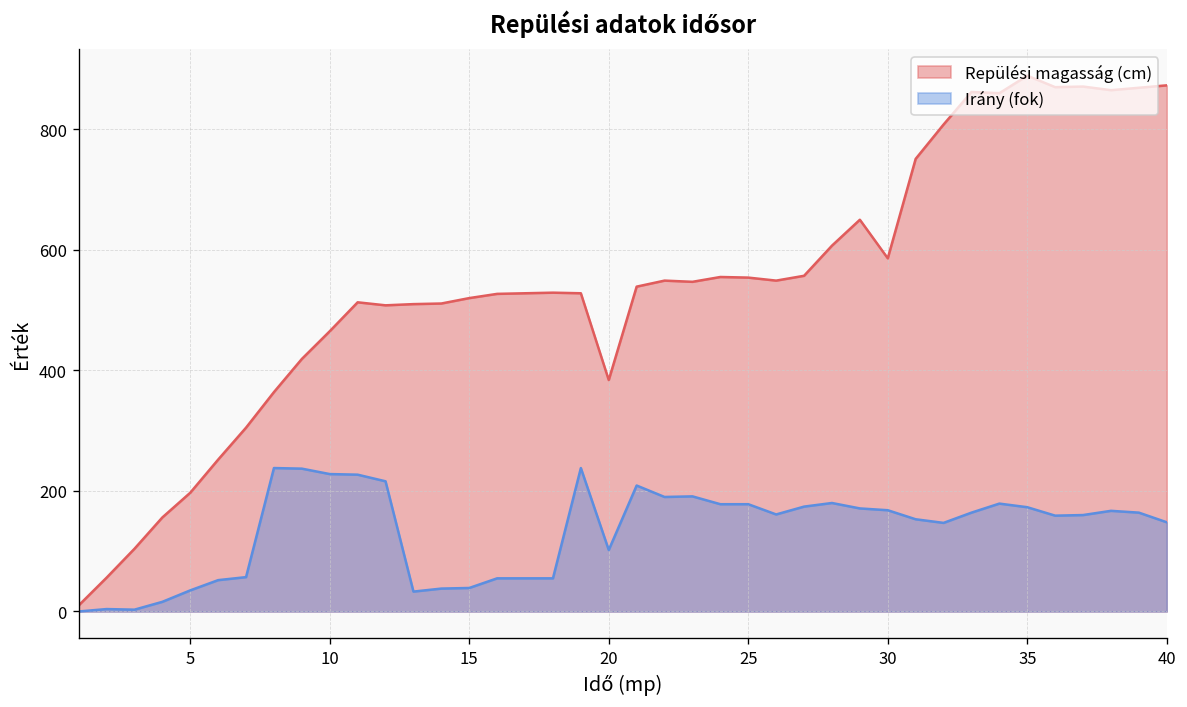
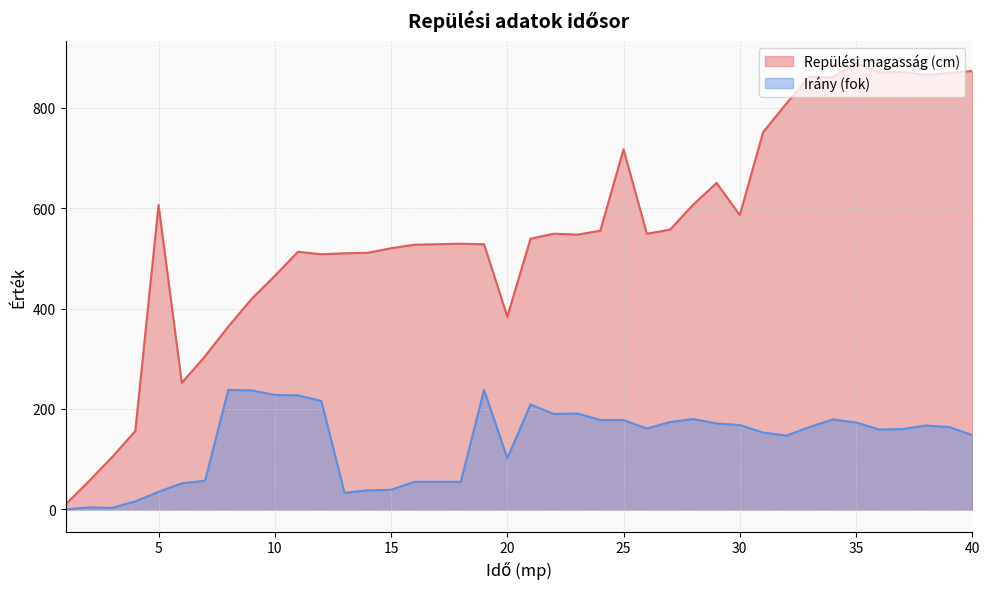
  {
    "Repülési magasság (cm)": {
-     "5": 200,
+     "5": 610,
      "10": 470,
      "15": 520,
      "20": 380,
-     "25": 550,
+     "25": 720,
      "30": 590,
      "40": 870
    },
    "Irány (fok)": {
      "5": 40,
      "10": 230,
      "15": 40,
      "20": 100,
      "25": 180,
      "30": 170,
      "35": 170,
      "40": 150
    }
  }
